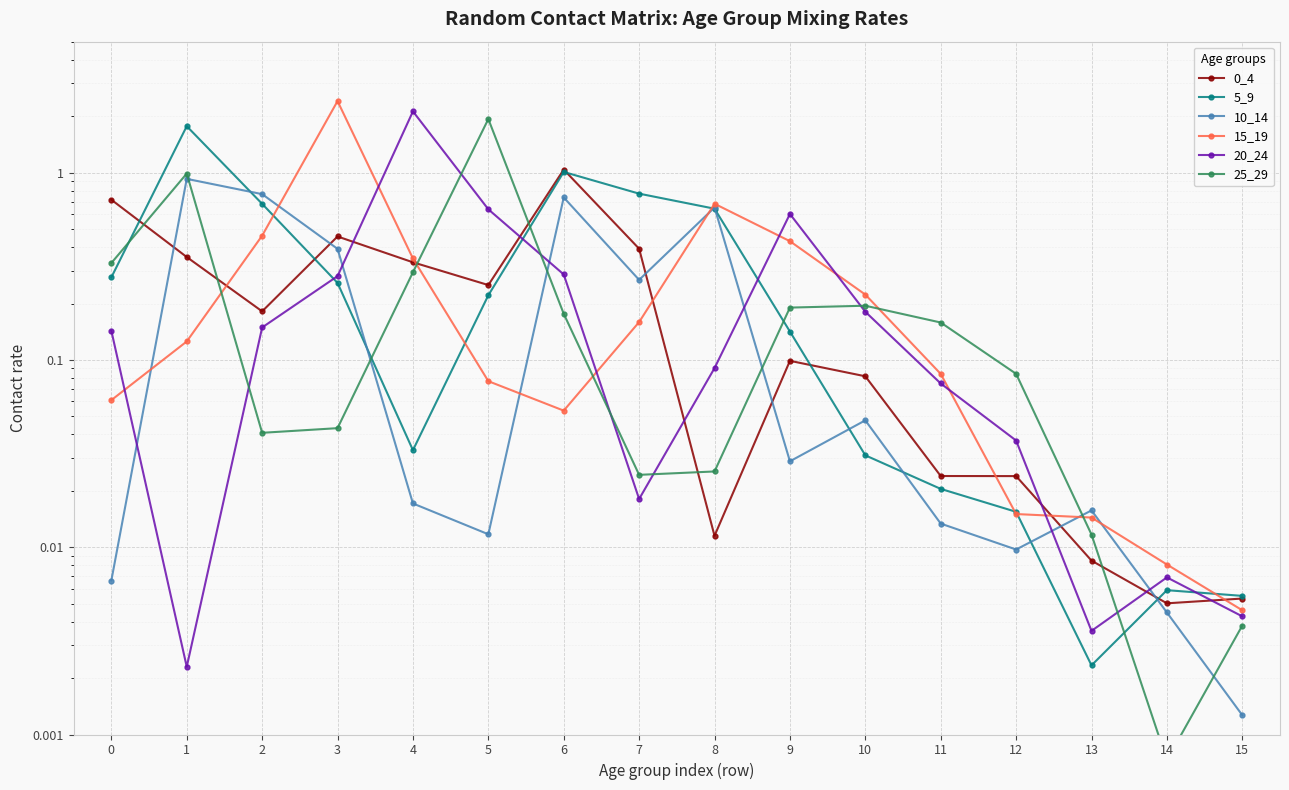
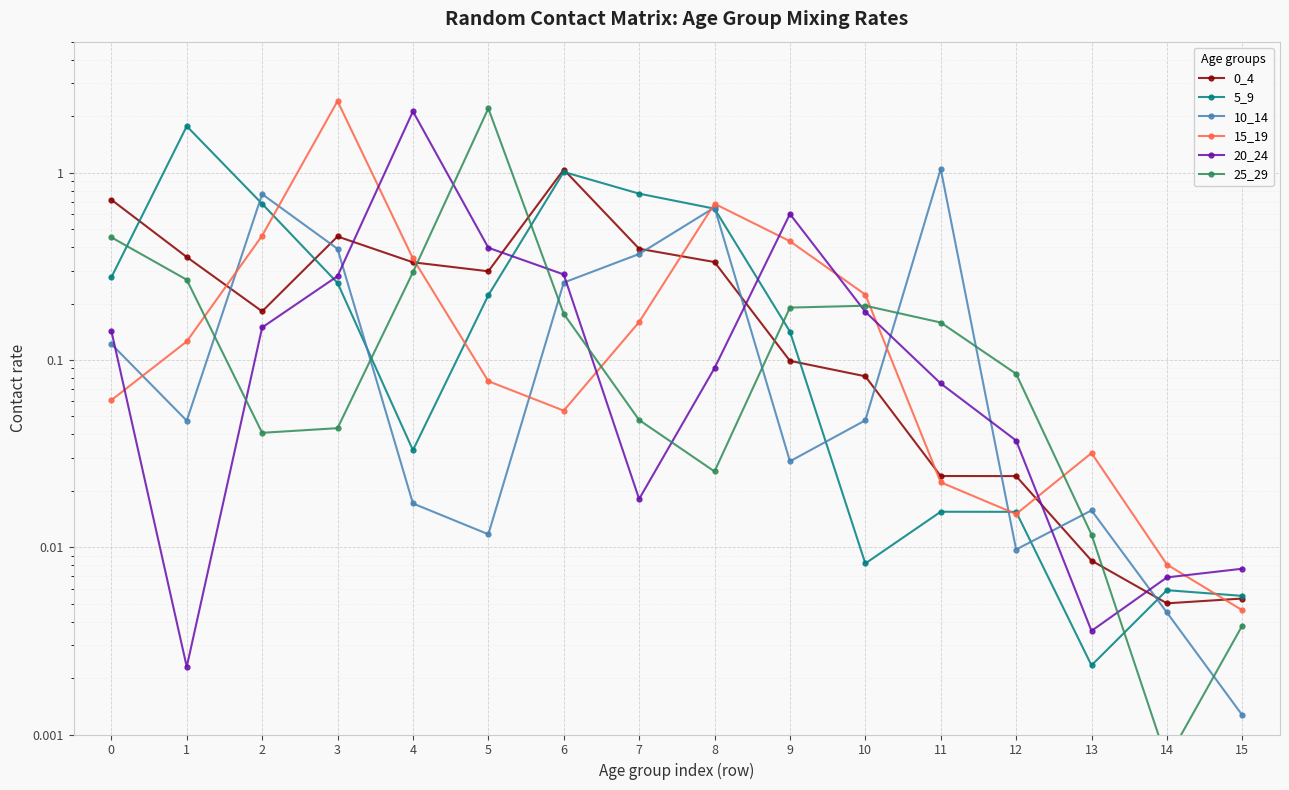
  {
    "0_4": {
      "0": 0.72,
      "1": 0.35,
      "2": 0.18,
      "3": 0.46,
      "4": 0.33,
-     "5": 0.25,
+     "5": 0.30,
      "7": 0.39,
-     "8": 0.012,
+     "8": 0.33,
      "9": 0.10,
      "10": 0.08,
      "11": 0.024,
      "12": 0.024,
      "13": 0.008,
      "14": 0.005,
      "15": 0.0053
    },
    "5_9": {
      "0": 0.28,
      "1": 1.8,
      "2": 0.68,
      "3": 0.26,
      "4": 0.033,
      "5": 0.22,
      "7": 0.77,
      "9": 0.14,
-     "10": 0.031,
-     "11": 0.020,
+     "10": 0.008,
+     "11": 0.015,
      "13": 0.0023,
      "14": 0.006,
      "15": 0.0055
    },
    "10_14": {
-     "0": 0.0066,
-     "1": 0.9,
+     "0": 0.12,
+     "1": 0.047,
      "2": 0.77,
      "3": 0.39,
      "4": 0.017,
      "5": 0.012,
-     "6": 0.74,
-     "7": 0.27,
+     "6": 0.26,
+     "7": 0.37,
      "9": 0.029,
      "10": 0.048,
-     "11": 0.013,
+     "11": 1.0,
      "12": 0.010,
      "13": 0.016,
      "14": 0.0045,
      "15": 0.0013
    },
    "15_19": {
      "0": 0.061,
      "1": 0.13,
      "2": 0.46,
      "3": 2.4,
      "4": 0.35,
      "5": 0.077,
      "6": 0.054,
      "7": 0.16,
      "8": 0.68,
      "9": 0.43,
      "10": 0.22,
-     "11": 0.08,
-     "13": 0.014,
+     "11": 0.022,
+     "13": 0.032,
      "14": 0.008,
      "15": 0.0046
    },
    "20_24": {
      "0": 0.14,
      "1": 0.0023,
      "2": 0.15,
      "3": 0.28,
      "4": 2.1,
-     "5": 0.64,
+     "5": 0.40,
      "6": 0.29,
      "7": 0.018,
      "8": 0.09,
      "9": 0.60,
      "10": 0.18,
      "11": 0.075,
      "12": 0.037,
      "13": 0.0036,
      "14": 0.0069,
-     "15": 0.0043
+     "15": 0.0077
    },
    "25_29": {
-     "0": 0.33,
-     "1": 1.0,
+     "0": 0.45,
+     "1": 0.27,
      "2": 0.041,
      "3": 0.043,
      "4": 0.29,
-     "5": 1.9,
+     "5": 2.2,
      "6": 0.18,
-     "7": 0.024,
+     "7": 0.048,
      "8": 0.025,
      "9": 0.19,
      "10": 0.19,
      "11": 0.16,
      "12": 0.08,
      "13": 0.012,
      "15": 0.0038
    }
  }
